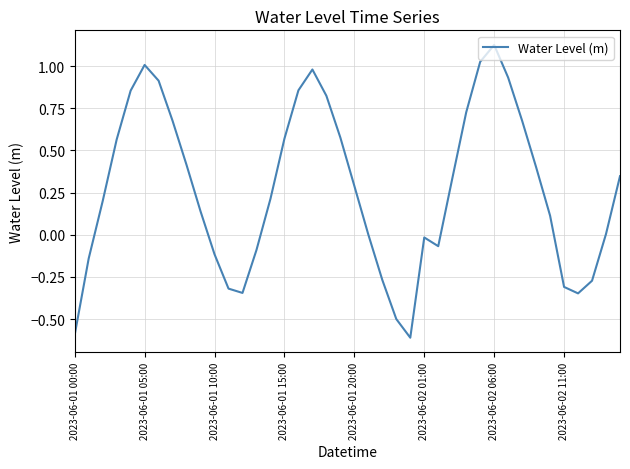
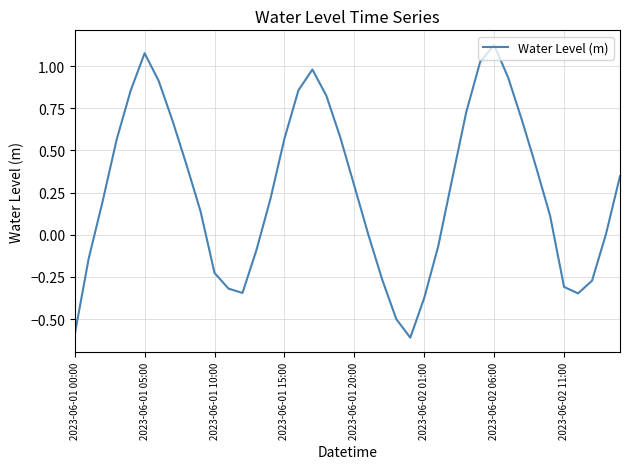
  {
    "2023-06-01 00:00": -0.59,
-   "2023-06-01 05:00": 1.01,
-   "2023-06-01 10:00": -0.12,
+   "2023-06-01 05:00": 1.08,
+   "2023-06-01 10:00": -0.23,
    "2023-06-01 15:00": 0.57,
    "2023-06-01 20:00": 0.29,
-   "2023-06-02 01:00": -0.02,
+   "2023-06-02 01:00": -0.37,
    "2023-06-02 11:00": -0.31
  }
